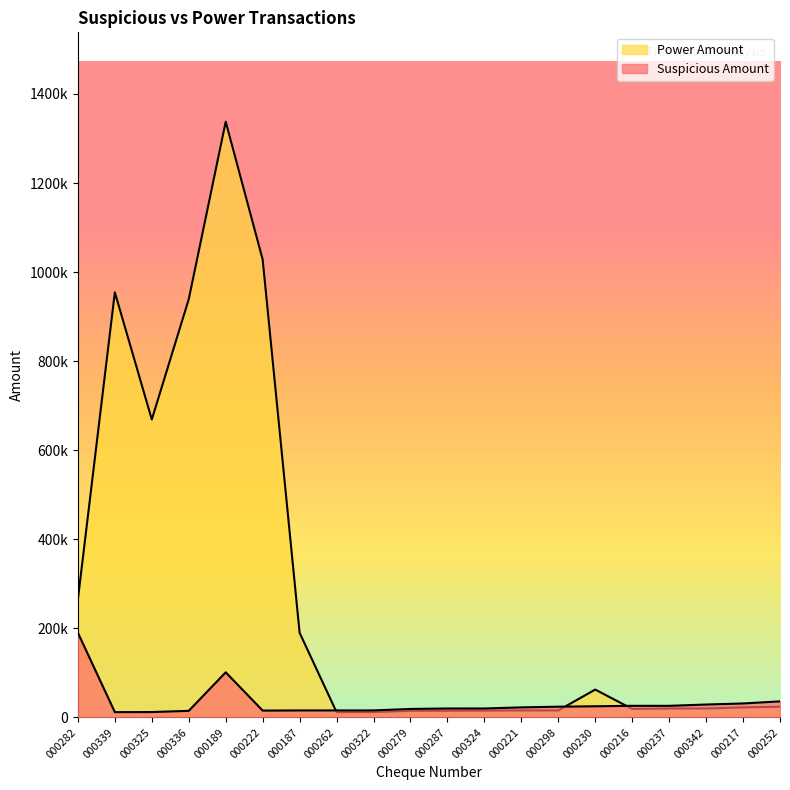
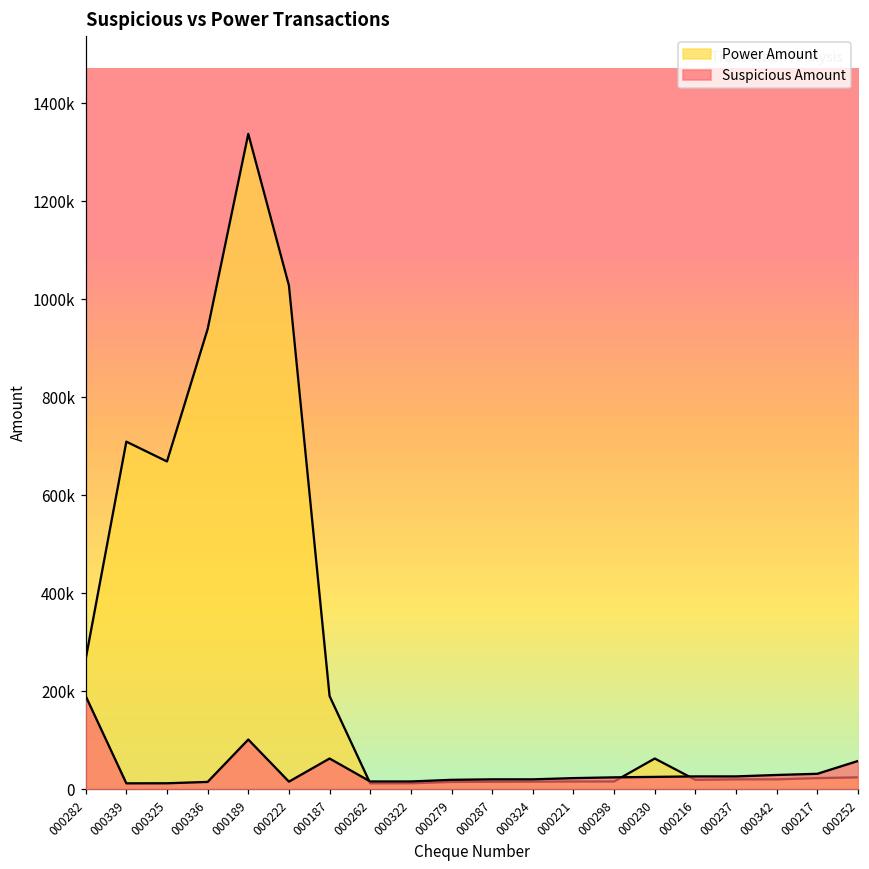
  {
    "Power Amount": {
      "000282": 270000,
-     "000339": 950000,
+     "000339": 710000,
      "000325": 670000,
      "000336": 940000,
      "000189": 1340000,
      "000222": 1030000,
      "000187": 190000,
      "000221": 20000,
      "000298": 20000,
      "000230": 60000,
      "000216": 20000,
      "000237": 20000,
      "000342": 20000,
      "000217": 20000,
      "000252": 20000
    },
    "Suspicious Amount": {
      "000282": 190000,
      "000339": 10000,
      "000325": 10000,
      "000336": 10000,
      "000189": 100000,
      "000222": 20000,
-     "000187": 20000,
+     "000187": 60000,
      "000221": 20000,
      "000298": 20000,
      "000230": 30000,
      "000216": 30000,
      "000237": 30000,
      "000342": 30000,
      "000217": 30000,
-     "000252": 40000
+     "000252": 60000
    }
  }
